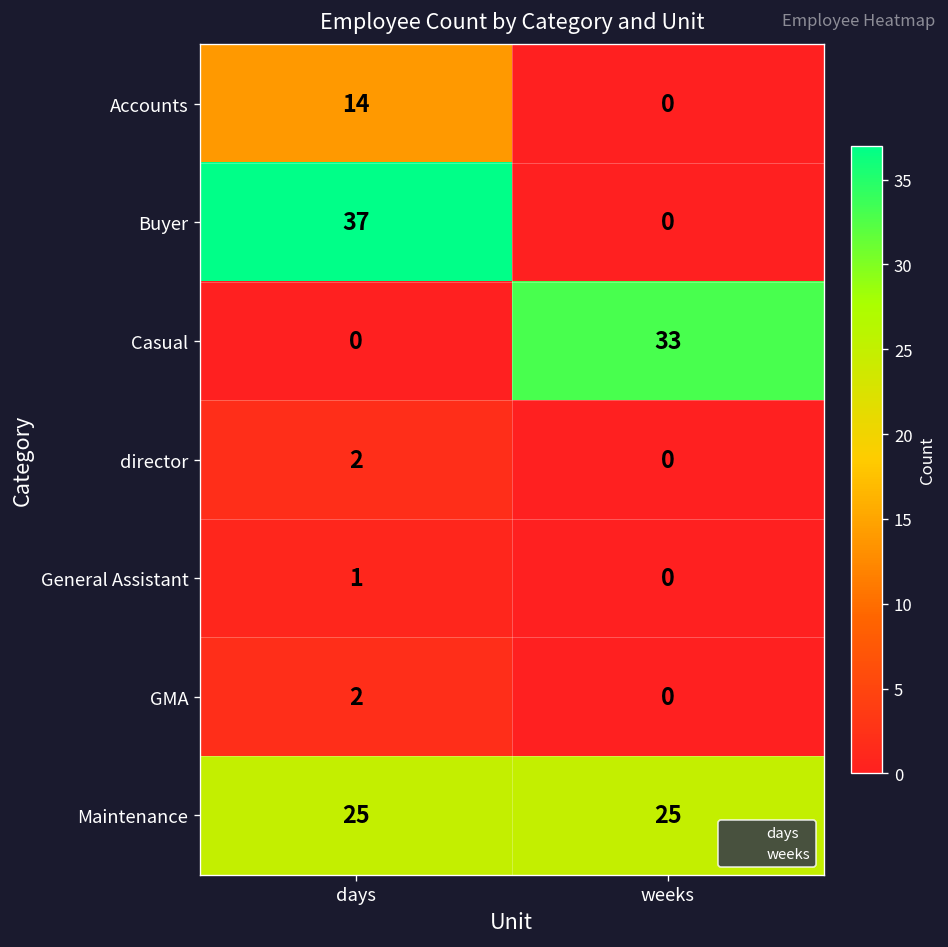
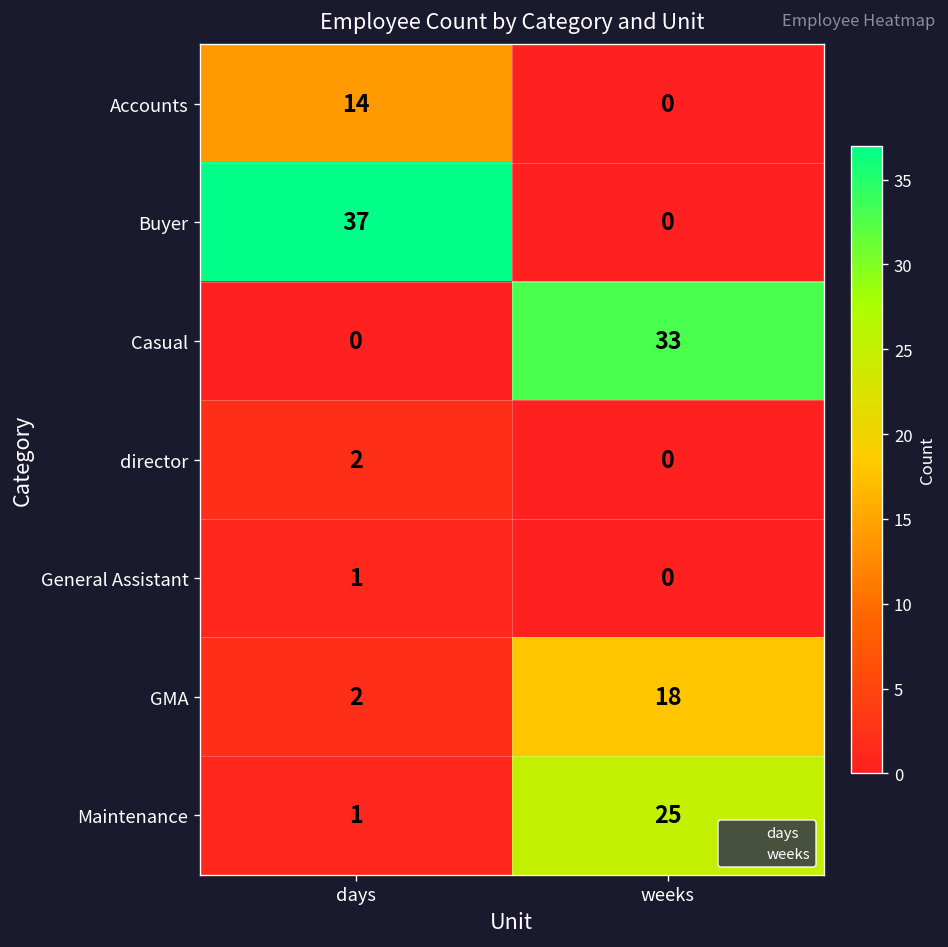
  {
    "Accounts": {
      "days": 14,
      "weeks": 0
    },
    "Buyer": {
      "days": 37,
      "weeks": 0
    },
    "Casual": {
      "days": 0,
      "weeks": 33
    },
    "director": {
      "days": 2,
      "weeks": 0
    },
    "General Assistant": {
      "days": 1,
      "weeks": 0
    },
    "GMA": {
      "days": 2,
-     "weeks": 0
+     "weeks": 18
    },
    "Maintenance": {
-     "days": 25,
+     "days": 1,
      "weeks": 25
    }
  }
